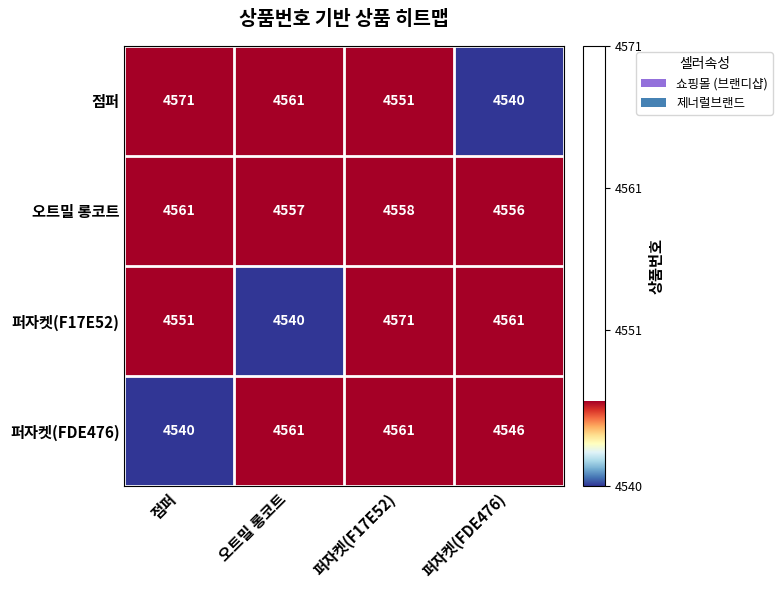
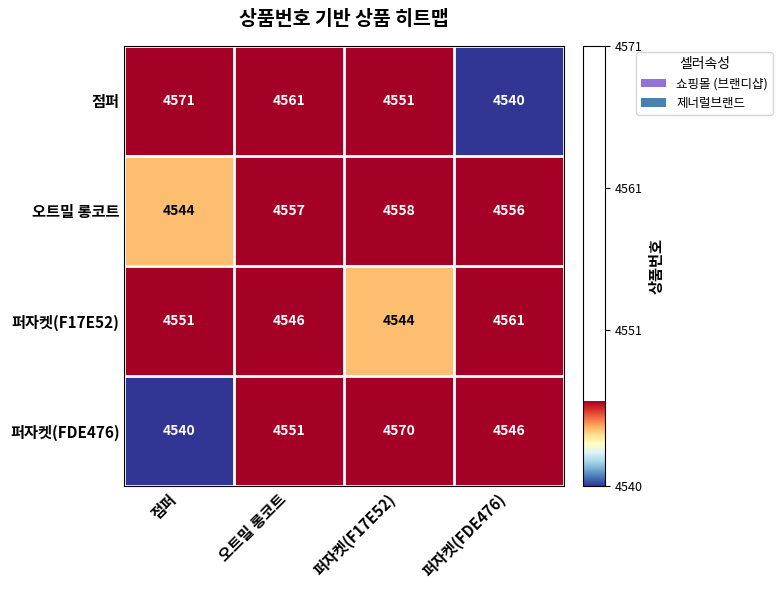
  {
    "점퍼": {
      "점퍼": 4571,
      "오트밀 롱코트": 4561,
      "퍼자켓(F17E52)": 4551,
      "퍼자켓(FDE476)": 4540
    },
    "오트밀 롱코트": {
-     "점퍼": 4561,
+     "점퍼": 4544,
      "오트밀 롱코트": 4557,
      "퍼자켓(F17E52)": 4558,
      "퍼자켓(FDE476)": 4556
    },
    "퍼자켓(F17E52)": {
      "점퍼": 4551,
-     "오트밀 롱코트": 4540,
-     "퍼자켓(F17E52)": 4571,
+     "오트밀 롱코트": 4546,
+     "퍼자켓(F17E52)": 4544,
      "퍼자켓(FDE476)": 4561
    },
    "퍼자켓(FDE476)": {
      "점퍼": 4540,
-     "오트밀 롱코트": 4561,
-     "퍼자켓(F17E52)": 4561,
+     "오트밀 롱코트": 4551,
+     "퍼자켓(F17E52)": 4570,
      "퍼자켓(FDE476)": 4546
    }
  }
